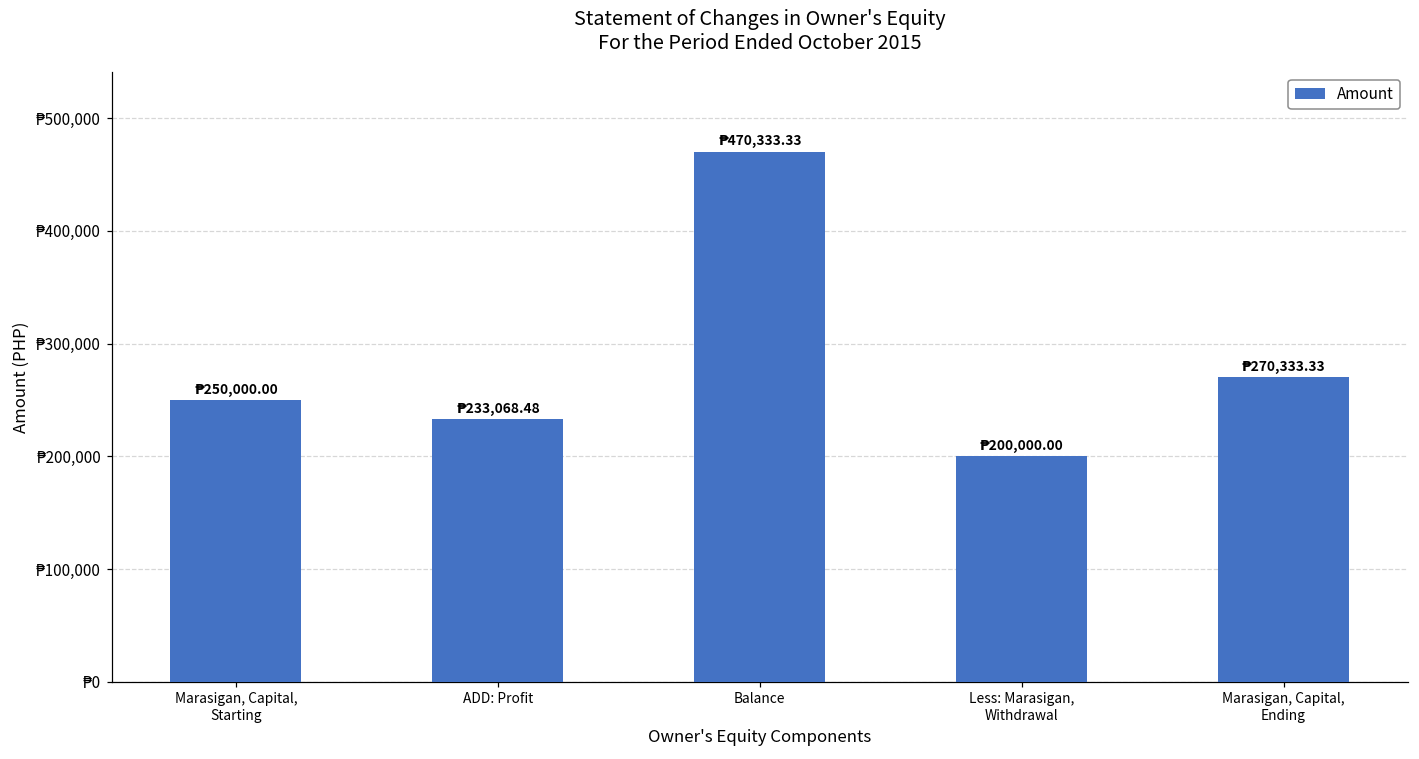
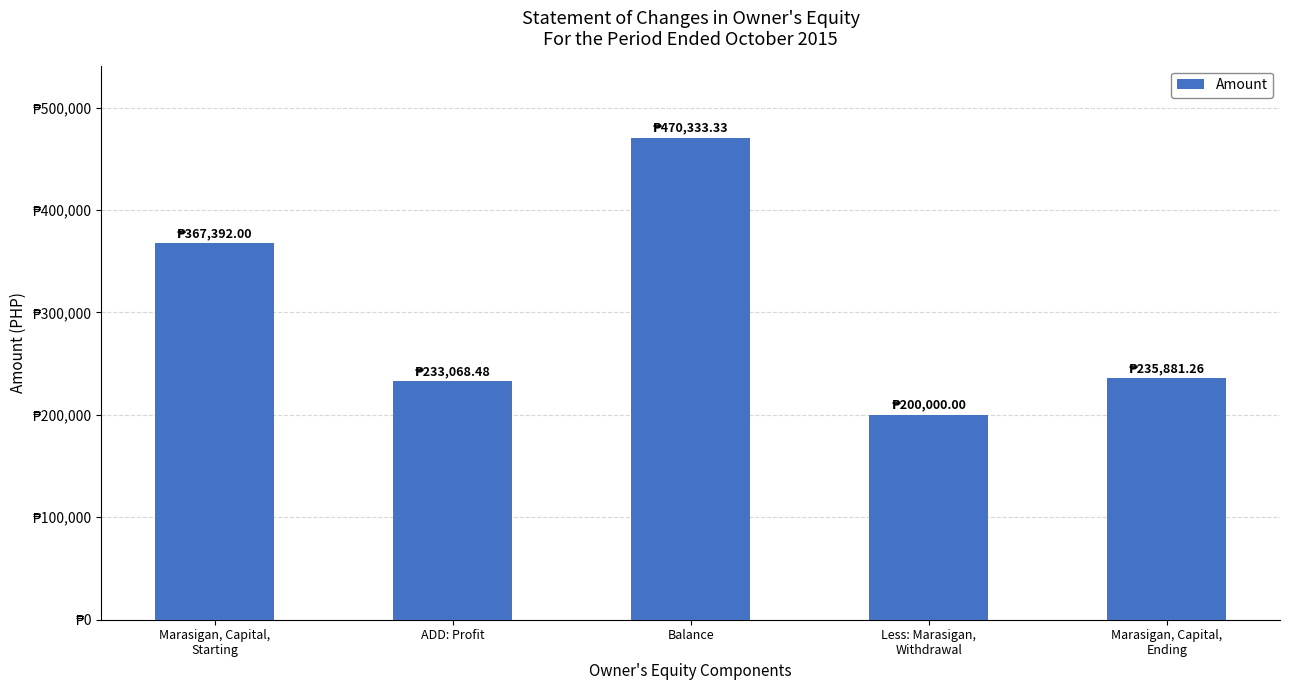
  {
-   "Marasigan, Capital, Starting": "250,000.00",
+   "Marasigan, Capital, Starting": "367,392.00",
    "ADD: Profit": "233,068.48",
    "Balance": "470,333.33",
    "Less: Marasigan, Withdrawal": "200,000.00",
-   "Marasigan, Capital, Ending": "270,333.33"
+   "Marasigan, Capital, Ending": "235,881.26"
  }
